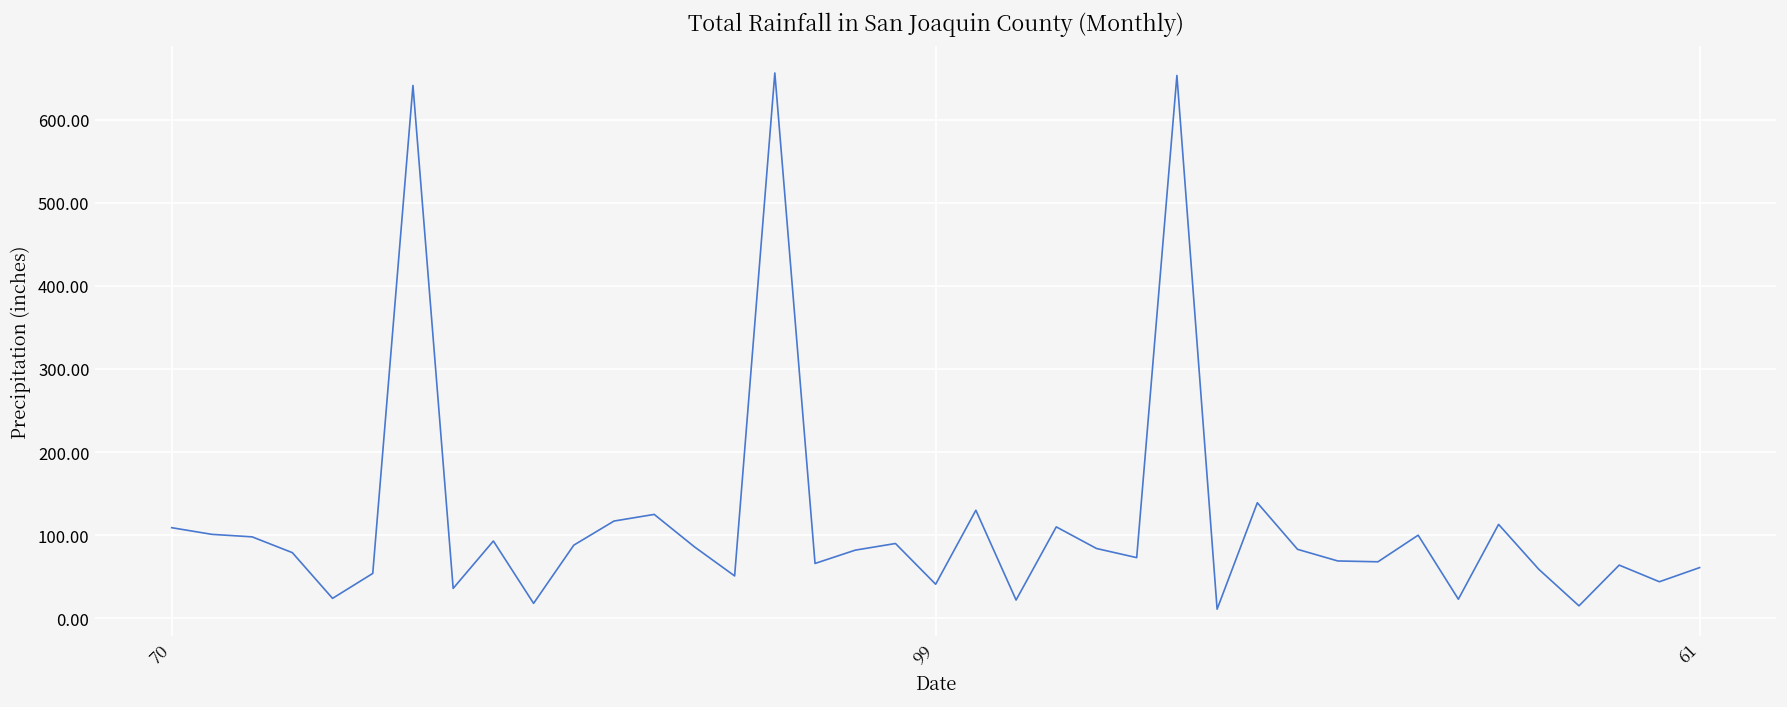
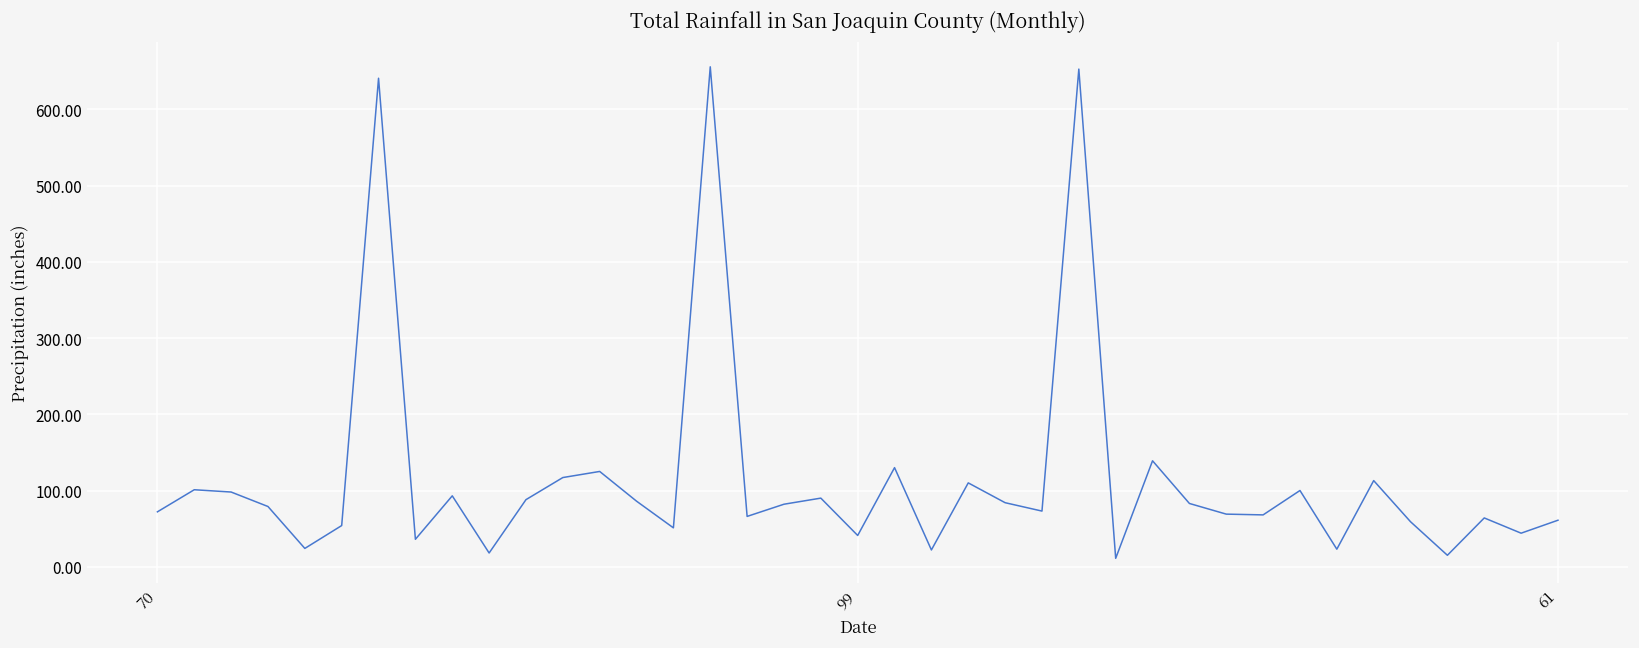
  {
-   "70": 110,
+   "70": 70,
    "99": 40,
    "61": 60
  }
